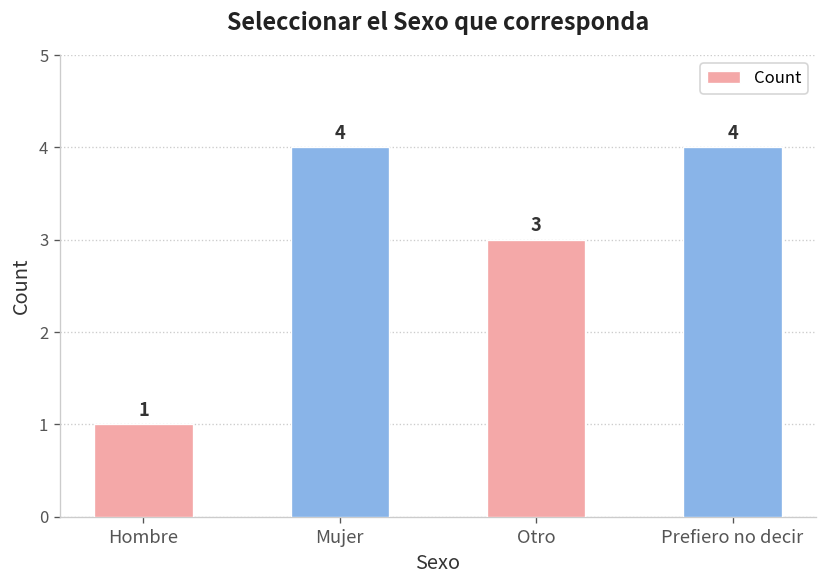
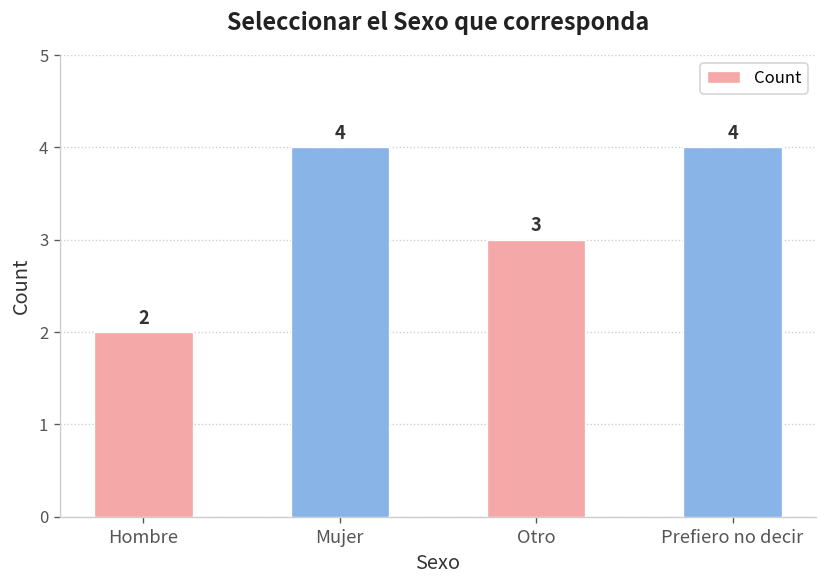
  {
-   "Hombre": 1,
+   "Hombre": 2,
    "Mujer": 4,
    "Otro": 3,
    "Prefiero no decir": 4
  }
